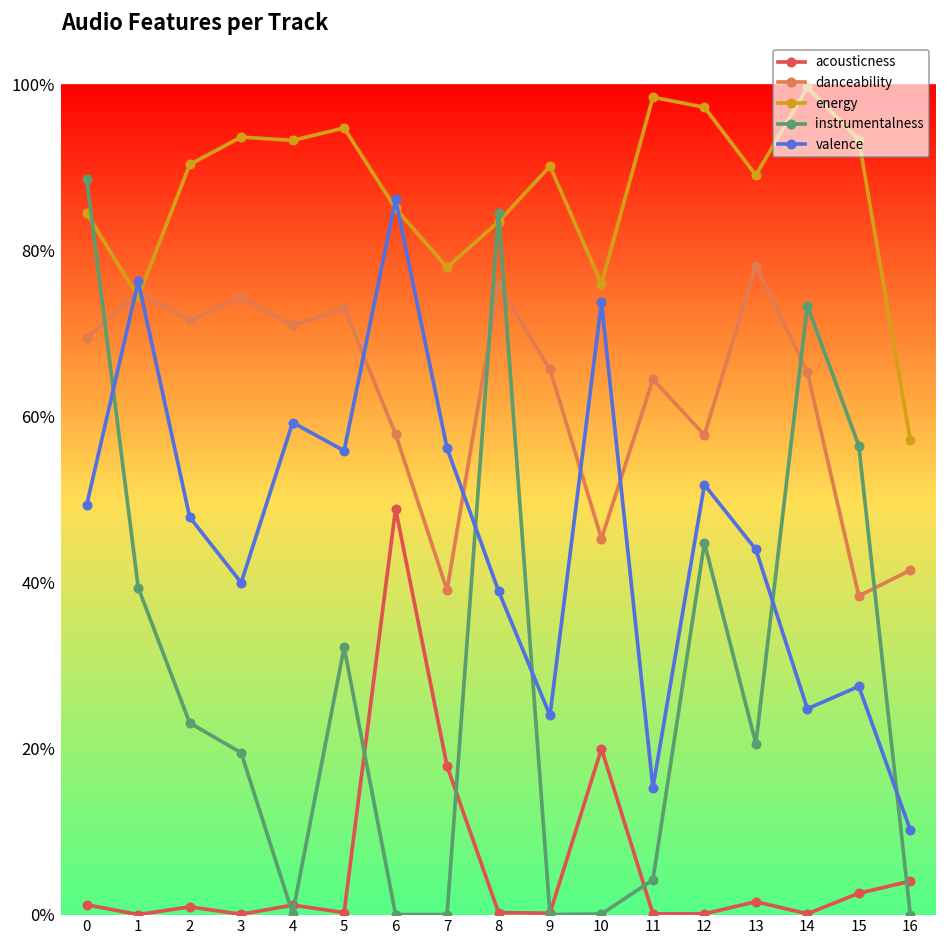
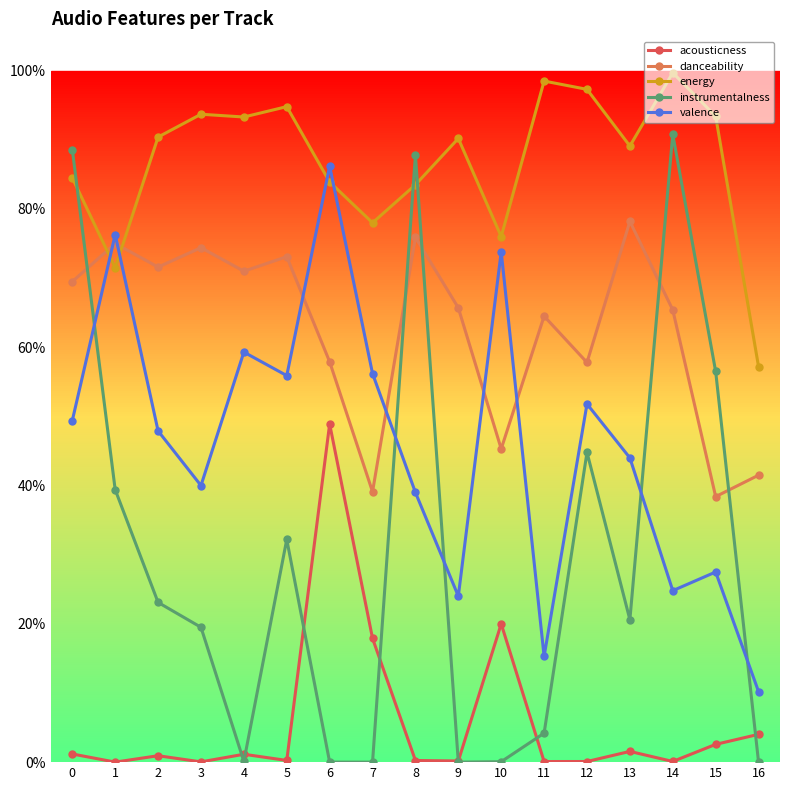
  {
    "energy": {
      "0": "85%",
-     "1": "74%",
+     "1": "72%",
      "2": "90%",
      "3": "94%",
      "4": "93%",
      "5": "95%",
-     "6": "85%",
+     "6": "84%",
      "7": "78%",
      "8": "84%",
      "9": "90%",
      "10": "76%",
      "11": "99%",
      "12": "97%",
      "13": "89%",
      "16": "57%"
    },
    "instrumentalness": {
      "0": "89%",
      "1": "39%",
      "2": "23%",
      "3": "20%",
      "4": "0%",
      "5": "32%",
      "6": "0%",
      "7": "0%",
-     "8": "85%",
+     "8": "88%",
      "10": "0%",
      "11": "4%",
      "12": "45%",
      "13": "21%",
-     "14": "73%",
+     "14": "91%",
      "15": "56%",
      "16": "0%"
    },
    "valence": {
      "0": "49%",
      "1": "76%",
      "2": "48%",
      "3": "40%",
      "4": "59%",
      "5": "56%",
      "6": "86%",
      "7": "56%",
      "8": "39%",
      "9": "24%",
      "10": "74%",
      "11": "15%",
      "12": "52%",
      "13": "44%",
      "14": "25%",
      "15": "28%",
      "16": "10%"
    }
  }
